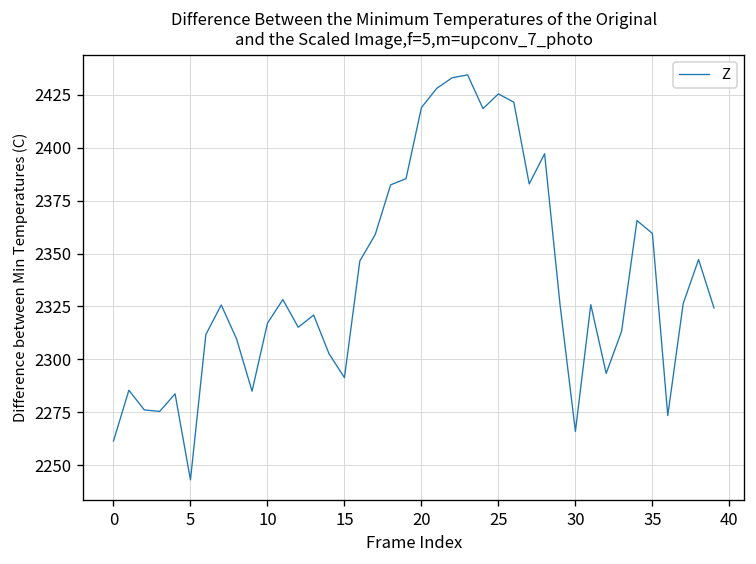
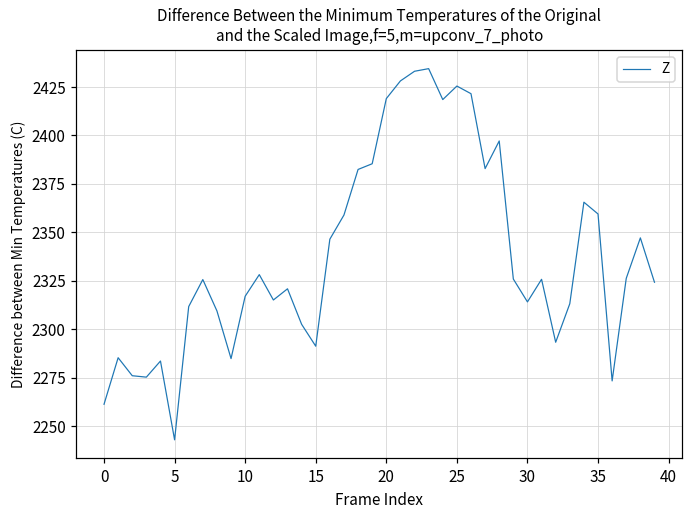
  {
    "0": 2261,
    "5": 2243,
    "10": 2317,
    "15": 2291,
    "20": 2419,
    "25": 2426,
-   "30": 2266,
+   "30": 2314,
    "35": 2360
  }
